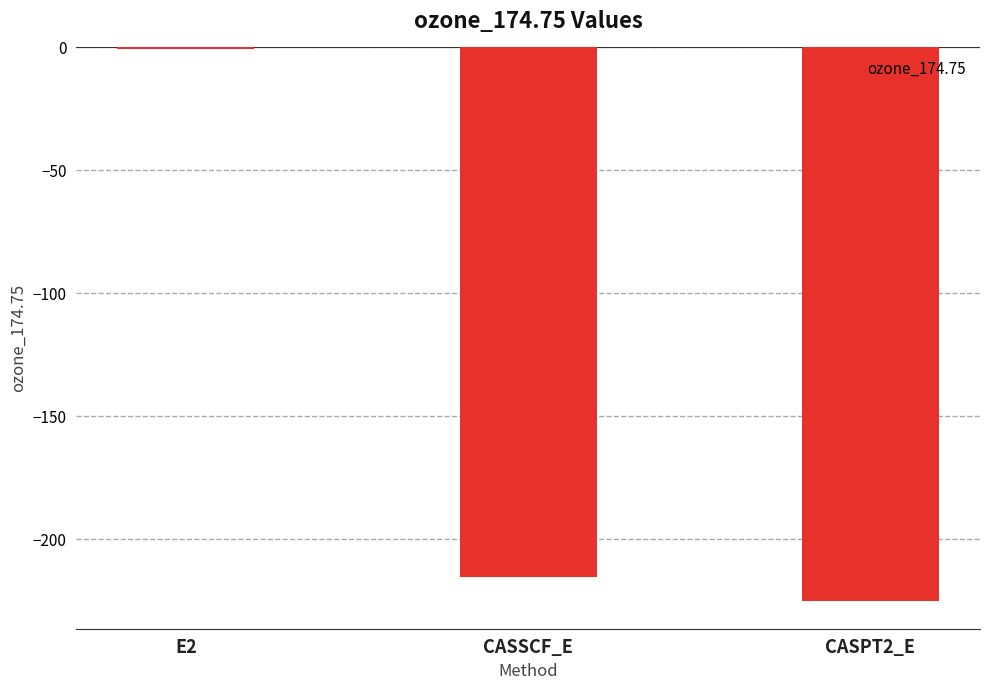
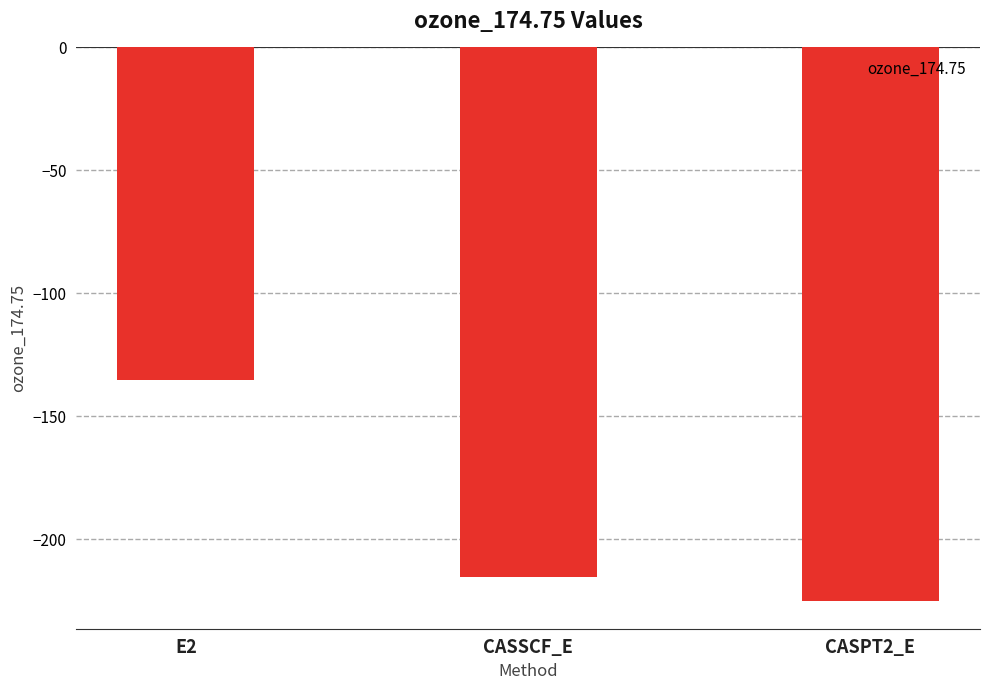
  {
-   "E2": -1,
+   "E2": -135,
    "CASSCF_E": -216,
    "CASPT2_E": -225
  }
